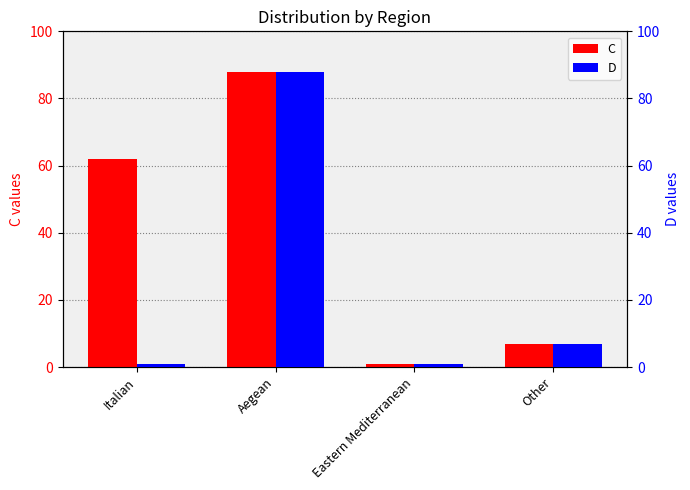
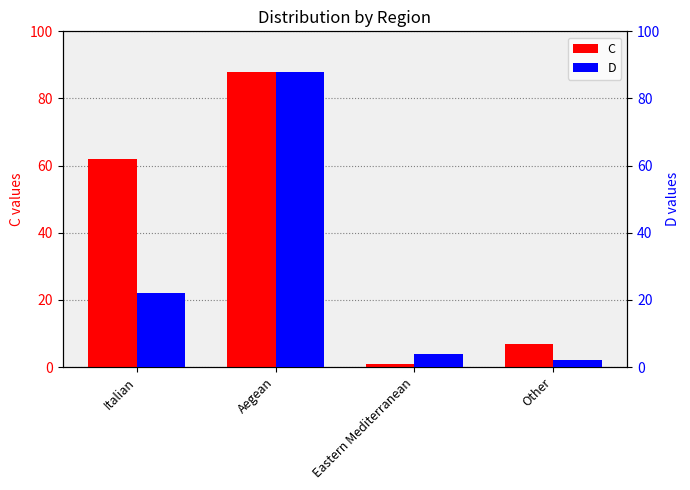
  {
    "C": {
      "Italian": 62,
      "Aegean": 88,
      "Eastern Mediterranean": 1,
      "Other": 7
    },
    "D": {
-     "Italian": 1,
+     "Italian": 22,
      "Aegean": 88,
-     "Eastern Mediterranean": 1,
-     "Other": 7
+     "Eastern Mediterranean": 4,
+     "Other": 2
    }
  }
